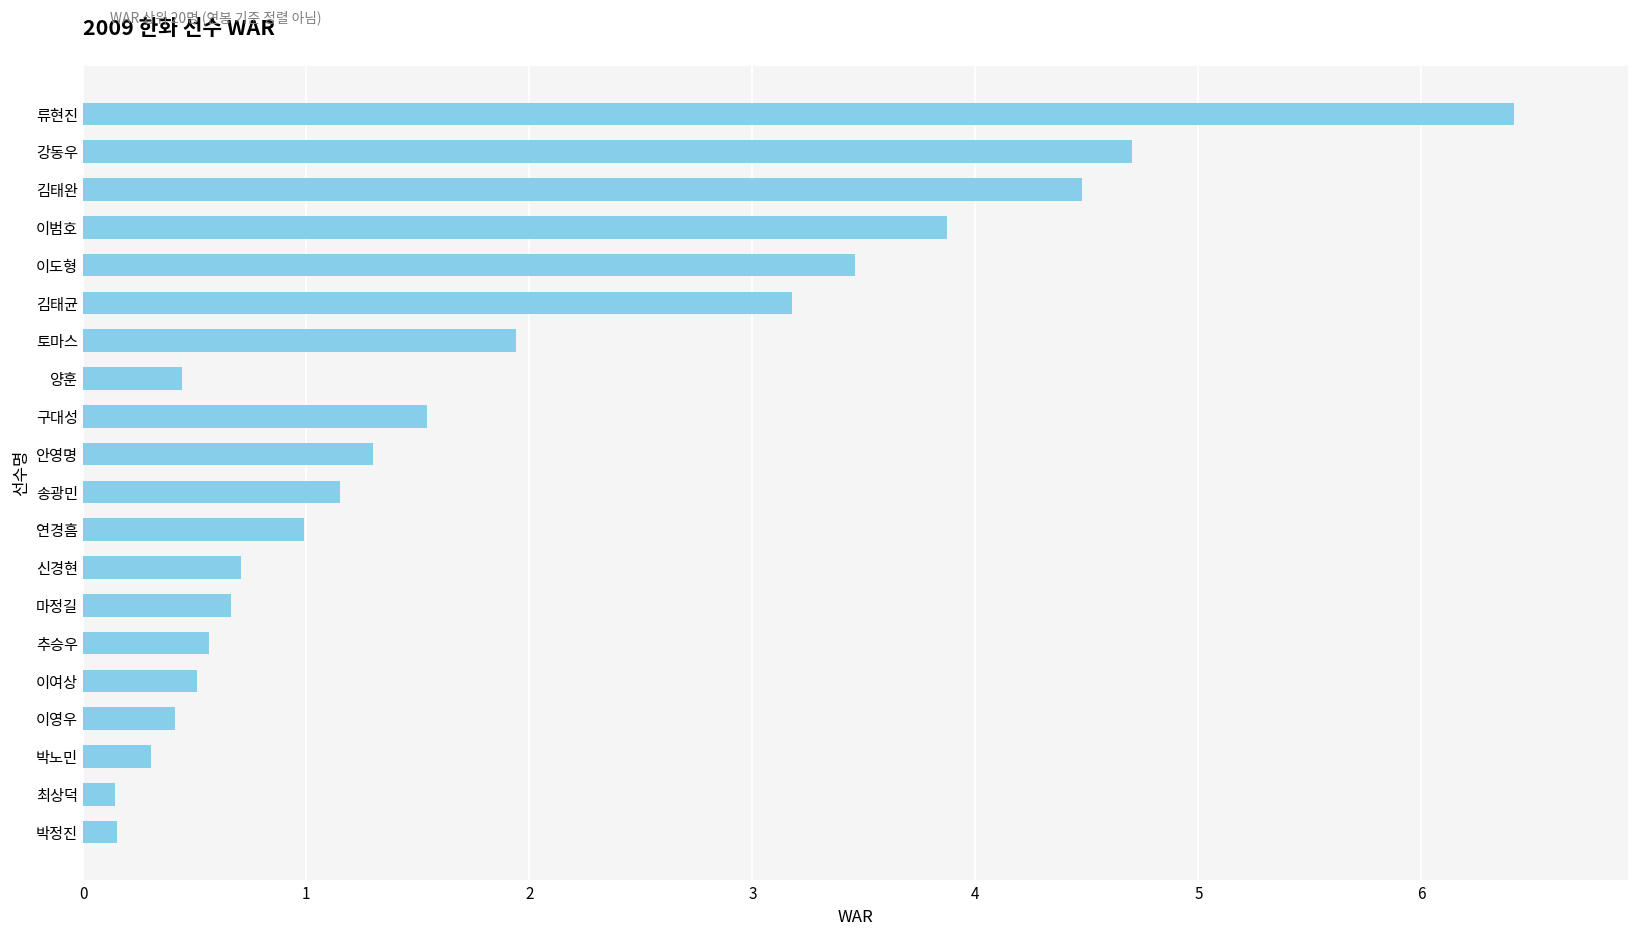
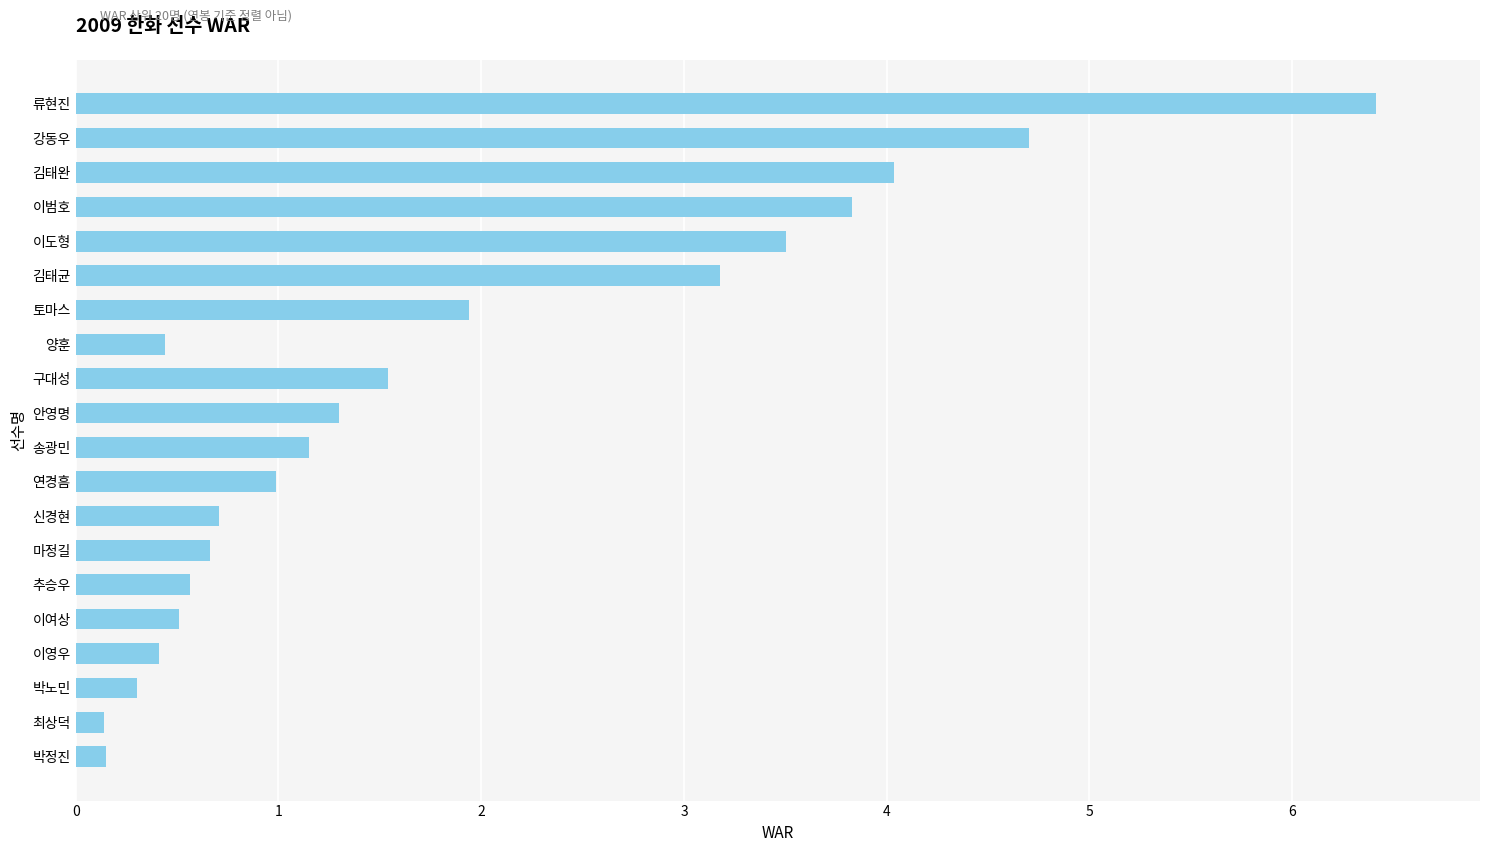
  {
    "류현진": 6.41,
    "강동우": 4.70,
-   "김태완": 4.48,
-   "이범호": 3.87,
-   "이도형": 3.46,
+   "김태완": 4.03,
+   "이범호": 3.83,
+   "이도형": 3.50,
    "김태균": 3.18,
    "토마스": 1.94,
    "양훈": 0.44,
    "구대성": 1.54,
    "안영명": 1.30,
    "송광민": 1.15,
    "연경흠": 0.99,
    "신경현": 0.71,
    "마정길": 0.66,
    "추승우": 0.57,
    "이여상": 0.51,
    "이영우": 0.41,
    "박노민": 0.30,
    "최상덕": 0.14,
    "박정진": 0.15
  }
